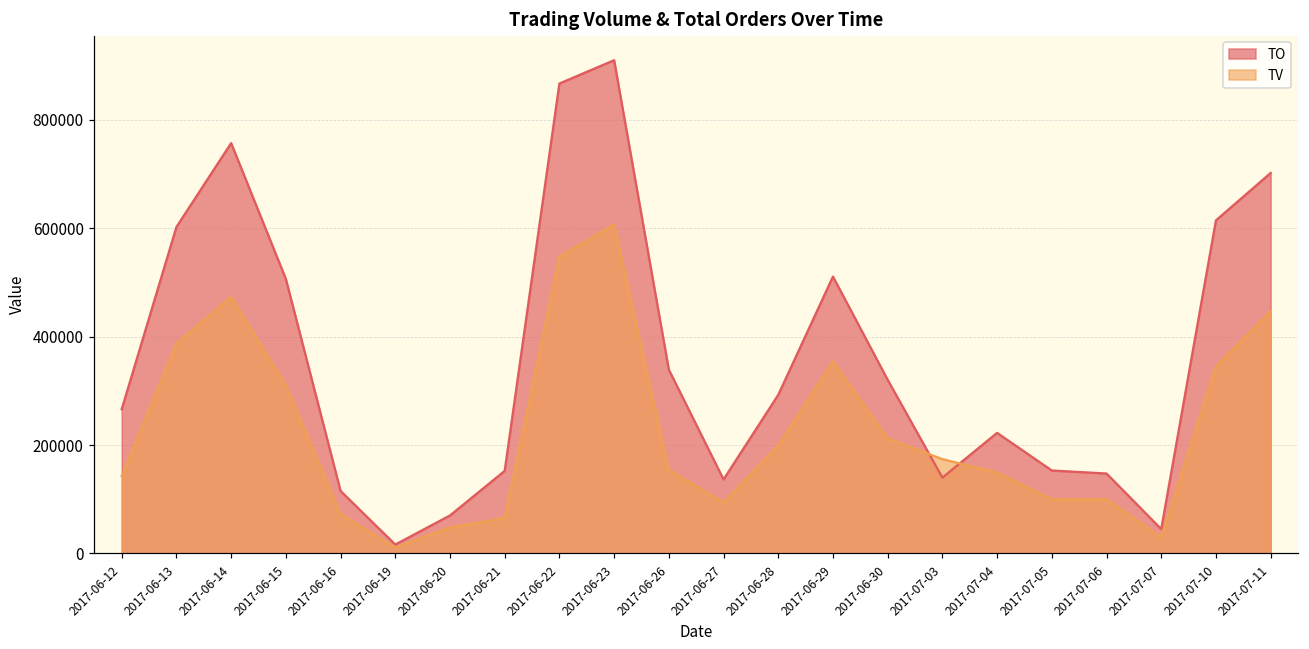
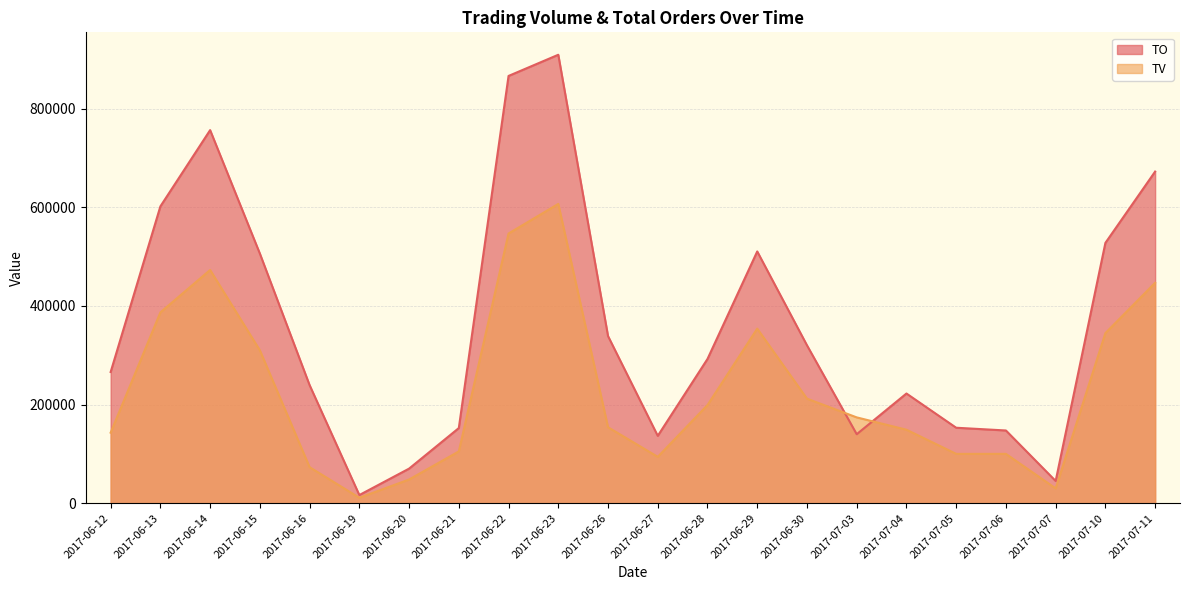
  {
    "TO": {
      "2017-06-12": 270000,
      "2017-06-13": 600000,
      "2017-06-14": 760000,
      "2017-06-15": 510000,
-     "2017-06-16": 120000,
+     "2017-06-16": 240000,
      "2017-06-19": 20000,
      "2017-06-20": 70000,
      "2017-06-21": 150000,
      "2017-06-22": 870000,
      "2017-06-23": 910000,
      "2017-06-26": 340000,
      "2017-06-27": 140000,
      "2017-06-28": 290000,
      "2017-06-29": 510000,
      "2017-06-30": 320000,
      "2017-07-03": 140000,
      "2017-07-04": 220000,
      "2017-07-05": 150000,
      "2017-07-06": 150000,
      "2017-07-07": 50000,
-     "2017-07-10": 610000,
-     "2017-07-11": 700000
+     "2017-07-10": 530000,
+     "2017-07-11": 670000
    },
    "TV": {
      "2017-06-12": 140000,
      "2017-06-13": 390000,
      "2017-06-14": 470000,
      "2017-06-15": 310000,
      "2017-06-16": 70000,
      "2017-06-19": 10000,
      "2017-06-20": 50000,
-     "2017-06-21": 70000,
+     "2017-06-21": 110000,
      "2017-06-22": 550000,
      "2017-06-23": 610000,
      "2017-06-26": 150000,
      "2017-06-27": 90000,
      "2017-06-28": 200000,
      "2017-06-29": 350000,
      "2017-06-30": 210000,
      "2017-07-03": 170000,
      "2017-07-04": 150000,
      "2017-07-05": 100000,
      "2017-07-06": 100000,
      "2017-07-07": 30000,
      "2017-07-10": 350000,
      "2017-07-11": 450000
    }
  }
